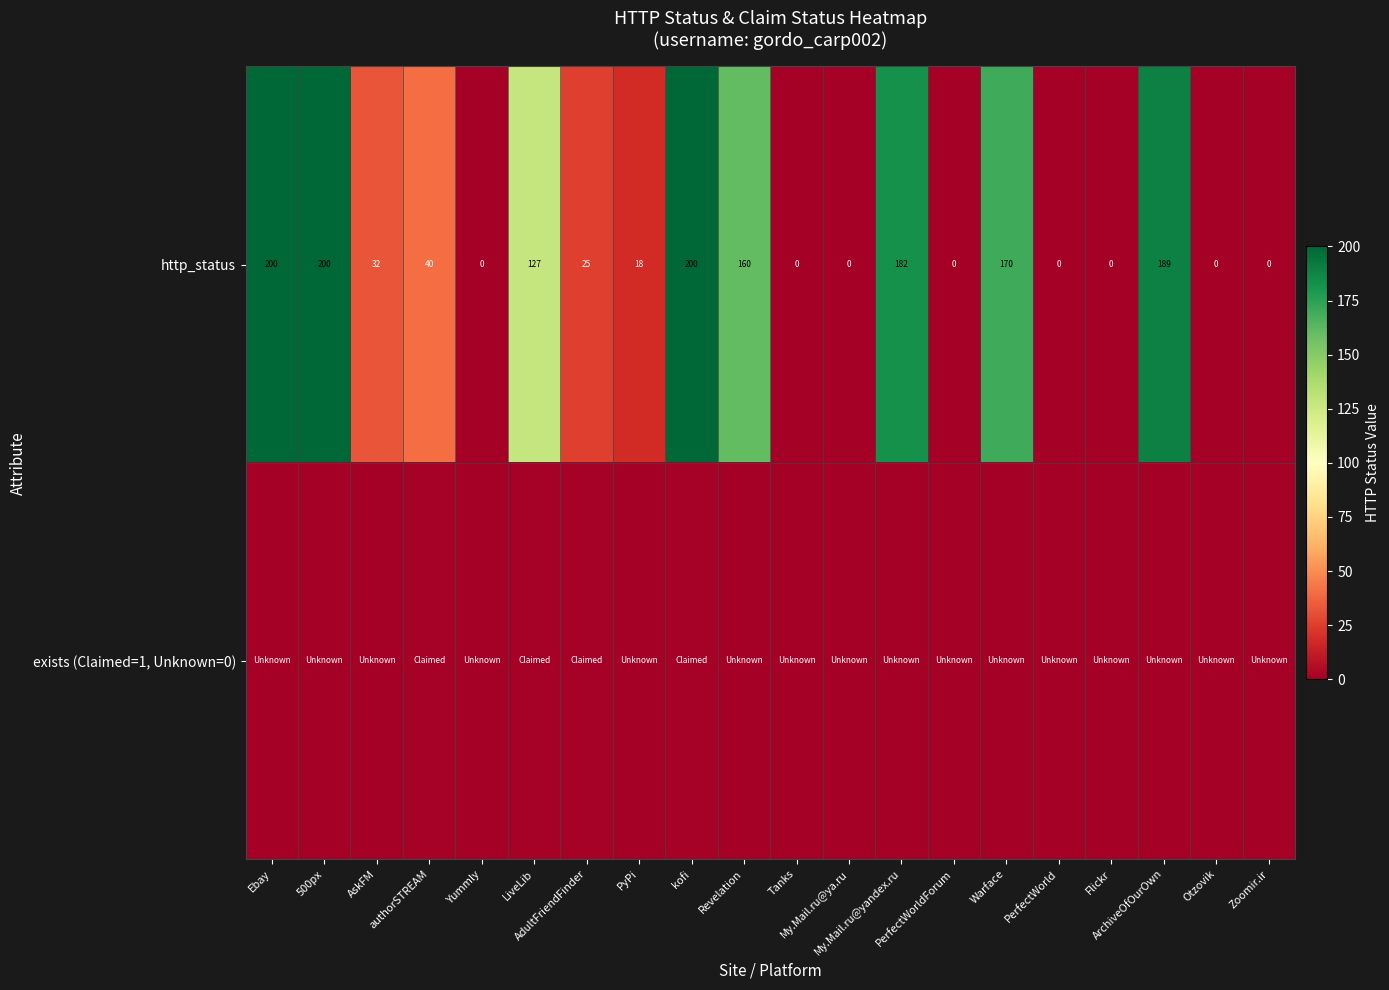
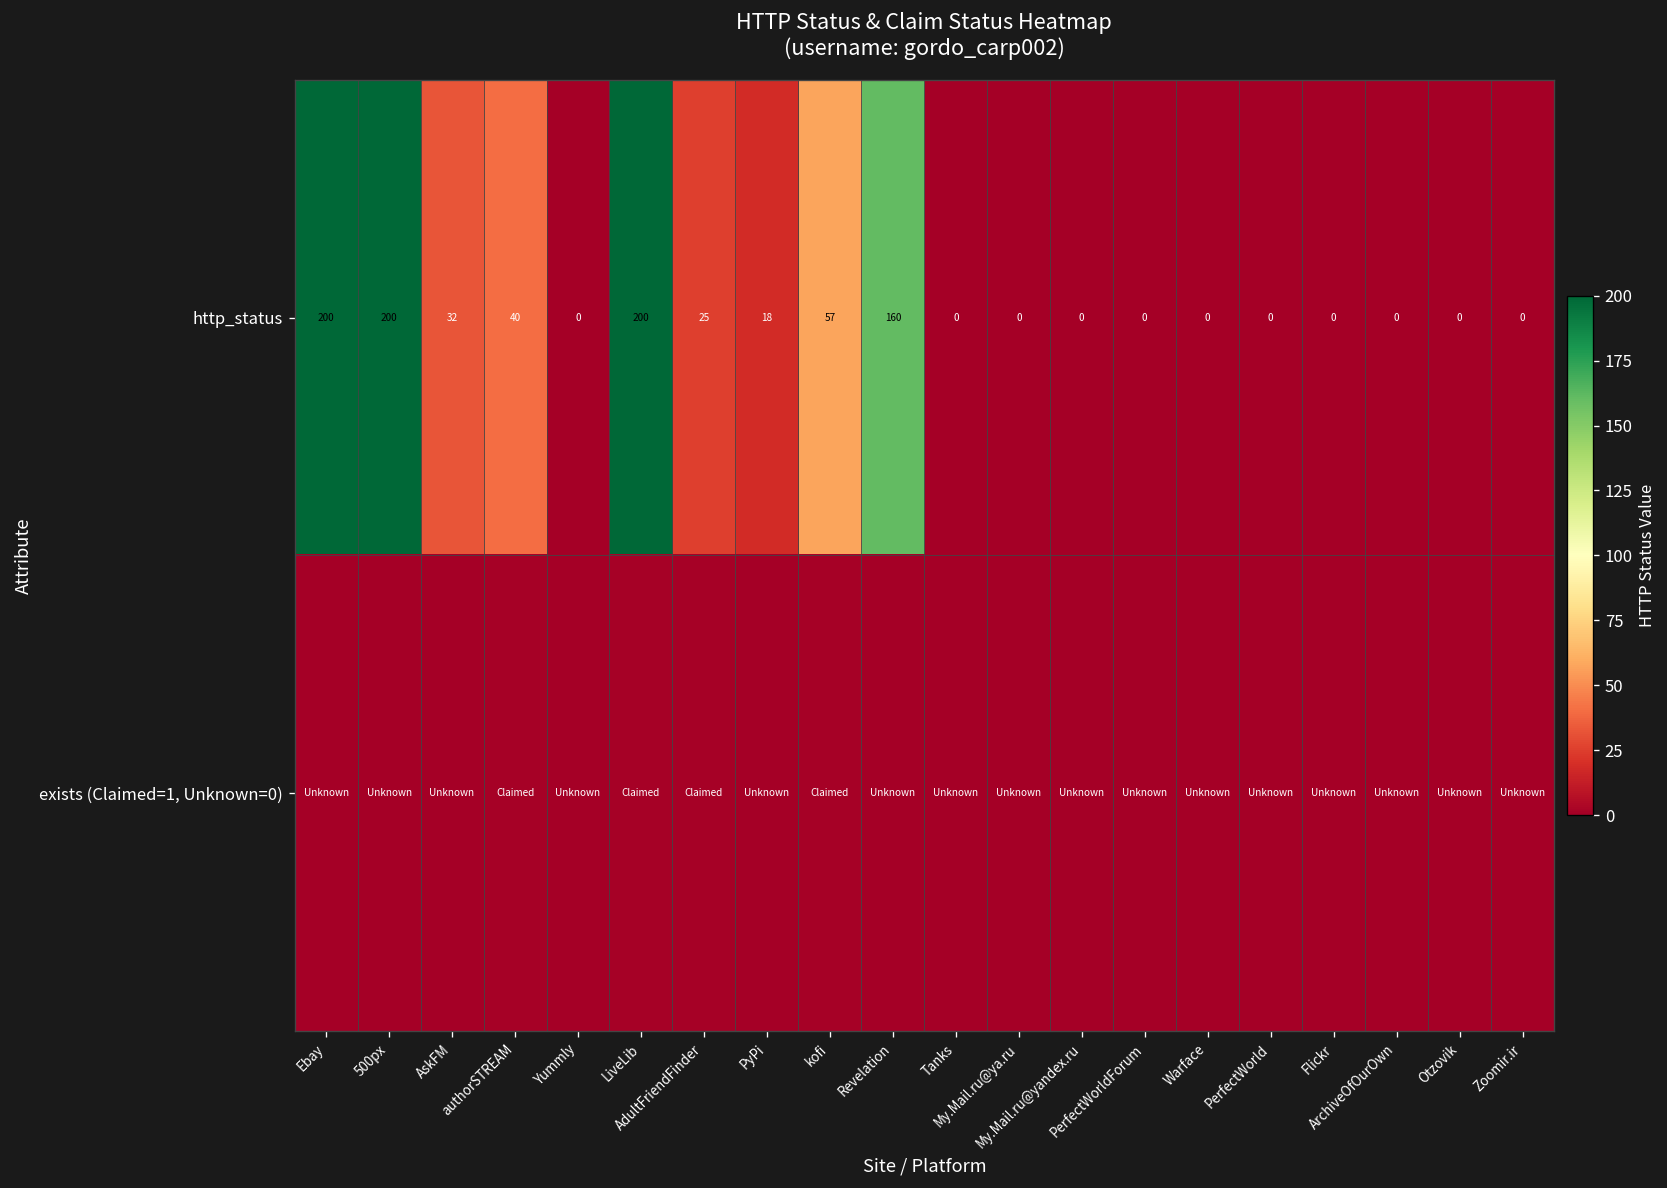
  {
    "http_status": {
      "Ebay": 200,
      "500px": 200,
      "AskFM": 32,
      "authorSTREAM": 40,
      "Yummly": 0,
-     "LiveLib": 127,
+     "LiveLib": 200,
      "AdultFriendFinder": 25,
      "PyPi": 18,
-     "kofi": 200,
+     "kofi": 57,
      "Revelation": 160,
      "Tanks": 0,
      "My.Mail.ru@ya.ru": 0,
-     "My.Mail.ru@yandex.ru": 182,
+     "My.Mail.ru@yandex.ru": 0,
      "PerfectWorldForum": 0,
-     "Warface": 170,
+     "Warface": 0,
      "PerfectWorld": 0,
      "Flickr": 0,
-     "ArchiveOfOurOwn": 189,
+     "ArchiveOfOurOwn": 0,
      "Otzovik": 0,
      "Zoomir.ir": 0
    }
  }
